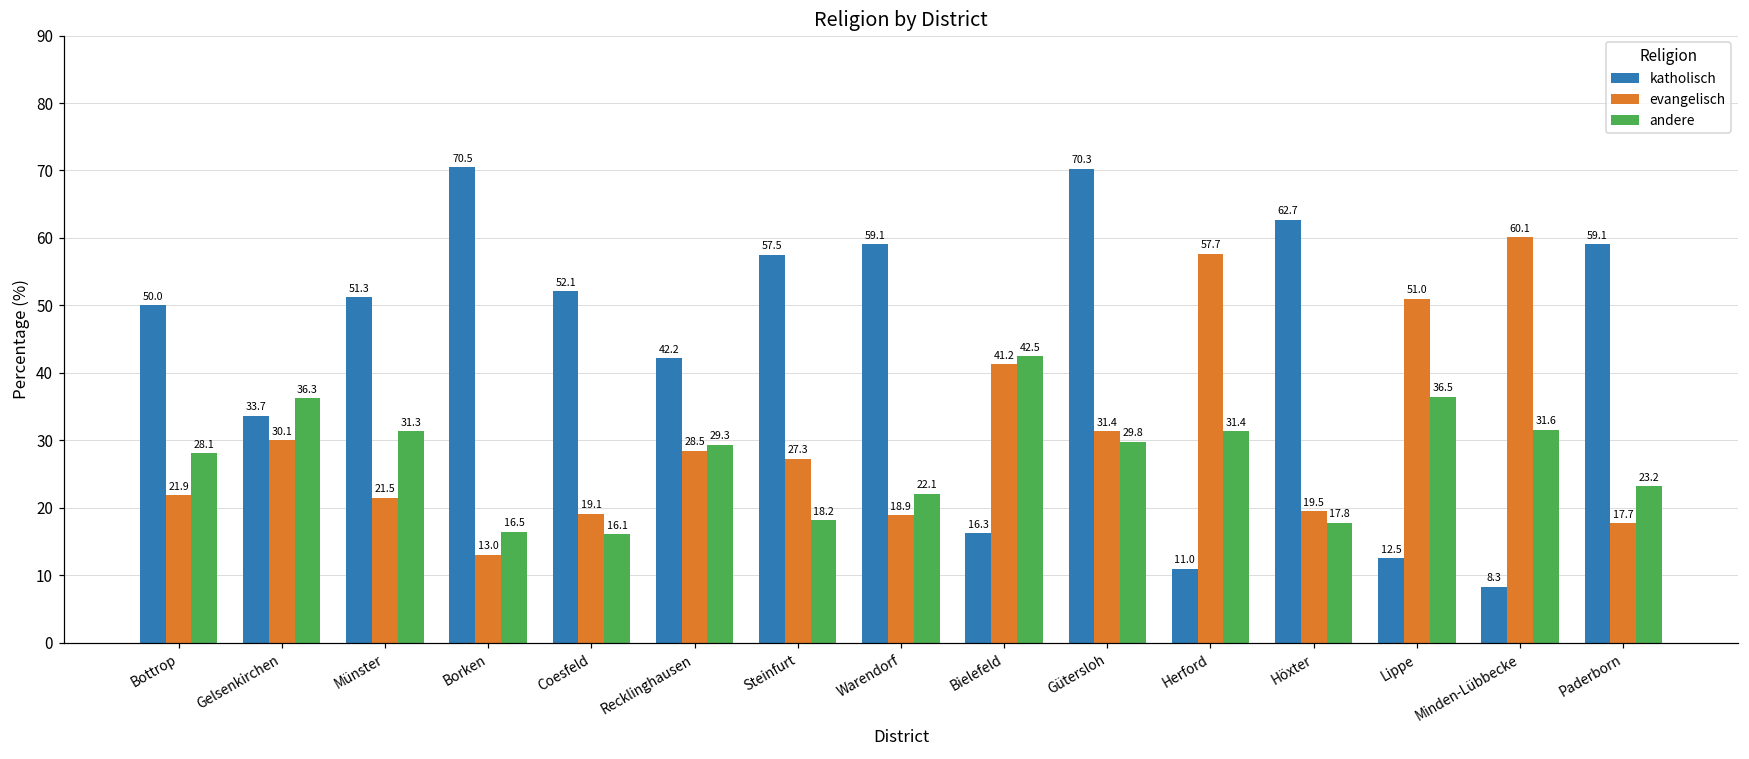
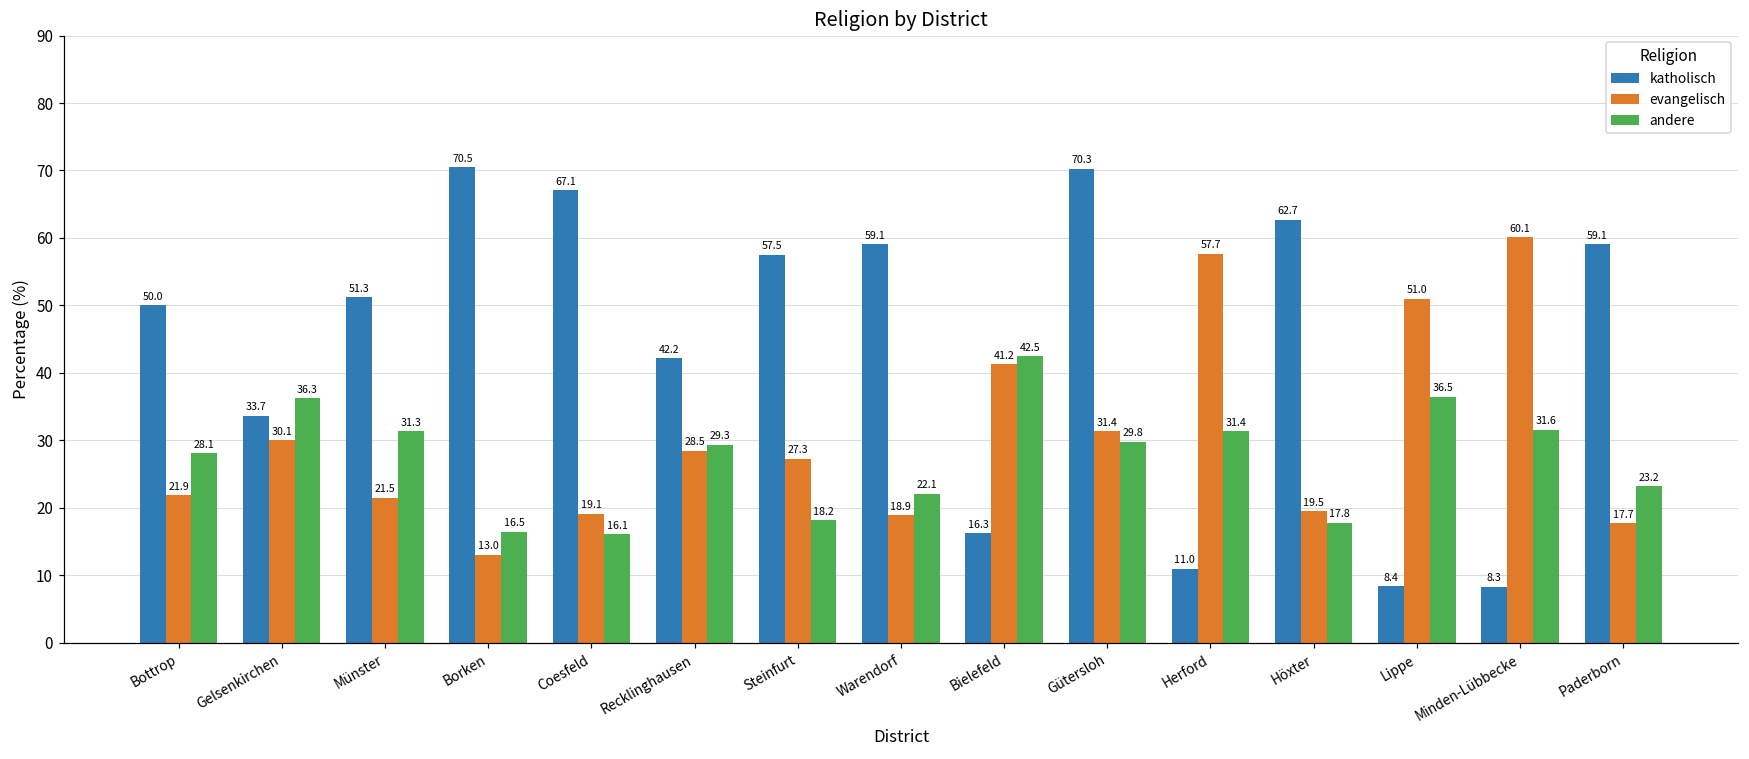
  {
    "katholisch": {
      "Bottrop": 50.0,
      "Gelsenkirchen": 33.7,
      "Münster": 51.3,
      "Borken": 70.5,
-     "Coesfeld": 52.1,
+     "Coesfeld": 67.1,
      "Recklinghausen": 42.2,
      "Steinfurt": 57.5,
      "Warendorf": 59.1,
      "Bielefeld": 16.3,
      "Gütersloh": 70.3,
      "Herford": 11.0,
      "Höxter": 62.7,
-     "Lippe": 12.5,
+     "Lippe": 8.4,
      "Minden-Lübbecke": 8.3,
      "Paderborn": 59.1
    },
    "evangelisch": {
      "Bottrop": 21.9,
      "Gelsenkirchen": 30.1,
      "Münster": 21.5,
      "Borken": 13.0,
      "Coesfeld": 19.1,
      "Recklinghausen": 28.5,
      "Steinfurt": 27.3,
      "Warendorf": 18.9,
      "Bielefeld": 41.2,
      "Gütersloh": 31.4,
      "Herford": 57.7,
      "Höxter": 19.5,
      "Lippe": 51.0,
      "Minden-Lübbecke": 60.1,
      "Paderborn": 17.7
    },
    "andere": {
      "Bottrop": 28.1,
      "Gelsenkirchen": 36.3,
      "Münster": 31.3,
      "Borken": 16.5,
      "Coesfeld": 16.1,
      "Recklinghausen": 29.3,
      "Steinfurt": 18.2,
      "Warendorf": 22.1,
      "Bielefeld": 42.5,
      "Gütersloh": 29.8,
      "Herford": 31.4,
      "Höxter": 17.8,
      "Lippe": 36.5,
      "Minden-Lübbecke": 31.6,
      "Paderborn": 23.2
    }
  }
